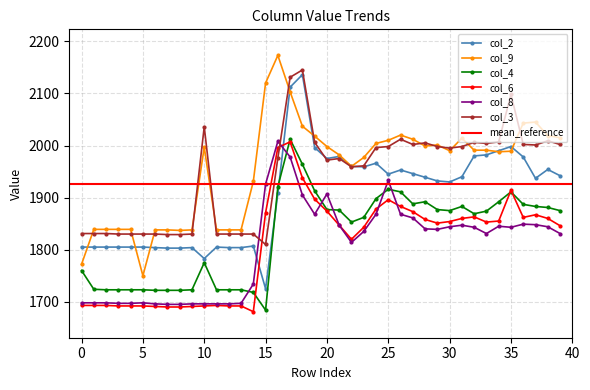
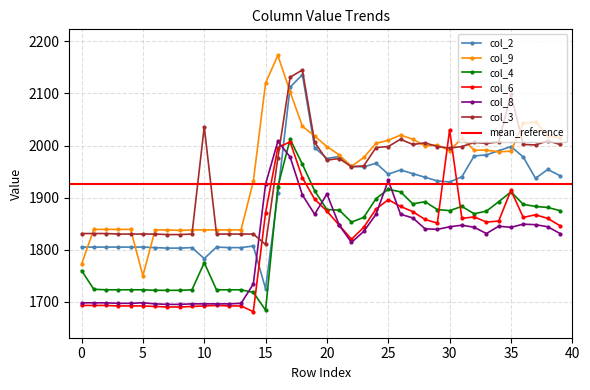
  {
    "col_2": {
      "0": 1810,
      "5": 1810,
      "10": 1780,
      "15": 1730,
      "25": 1950,
      "30": 1930,
      "35": 2000
    },
    "col_9": {
      "0": 1770,
      "5": 1750,
-     "10": 2000,
+     "10": 1840,
      "15": 2120,
      "20": 2000,
      "25": 2010,
      "30": 1990,
      "35": 1990
    },
    "col_4": {
      "0": 1760,
      "5": 1720,
      "10": 1780,
      "15": 1680,
      "25": 1920,
      "30": 1880
    },
    "col_6": {
      "0": 1690,
      "5": 1690,
      "15": 1870,
      "25": 1900,
-     "30": 1850
+     "30": 2030
    },
    "col_8": {
      "0": 1700,
      "5": 1700,
      "15": 1930,
      "20": 1910,
      "25": 1930,
      "30": 1840,
      "35": 1840
    },
    "col_3": {
      "0": 1830,
      "5": 1830,
      "10": 2040,
      "15": 1810,
      "25": 2000,
      "30": 2000
    }
  }
